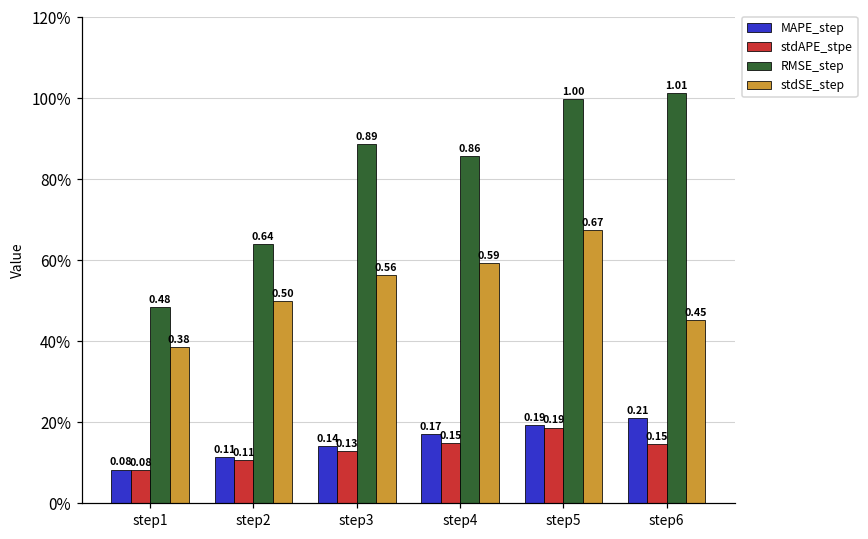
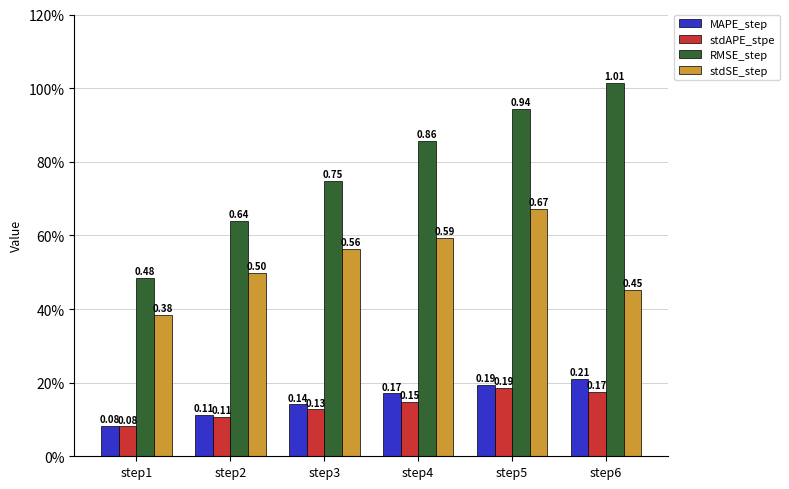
  {
    "MAPE_step": {
      "step1": 0.08,
      "step2": 0.11,
      "step3": 0.14,
      "step4": 0.17,
      "step5": 0.19,
      "step6": 0.21
    },
    "stdAPE_stpe": {
      "step1": 0.08,
      "step2": 0.11,
      "step3": 0.13,
      "step4": 0.15,
      "step5": 0.19,
-     "step6": 0.15
+     "step6": 0.17
    },
    "RMSE_step": {
      "step1": 0.48,
      "step2": 0.64,
-     "step3": 0.89,
+     "step3": 0.75,
      "step4": 0.86,
-     "step5": 1.00,
+     "step5": 0.94,
      "step6": 1.01
    },
    "stdSE_step": {
      "step1": 0.38,
      "step2": 0.50,
      "step3": 0.56,
      "step4": 0.59,
      "step5": 0.67,
      "step6": 0.45
    }
  }
